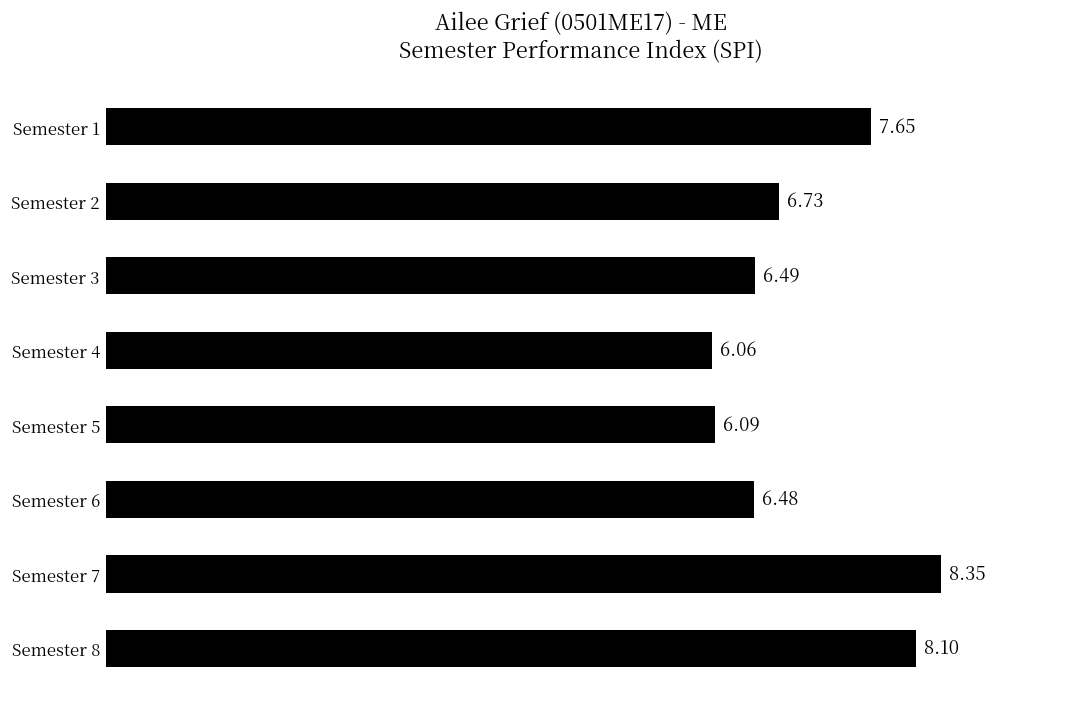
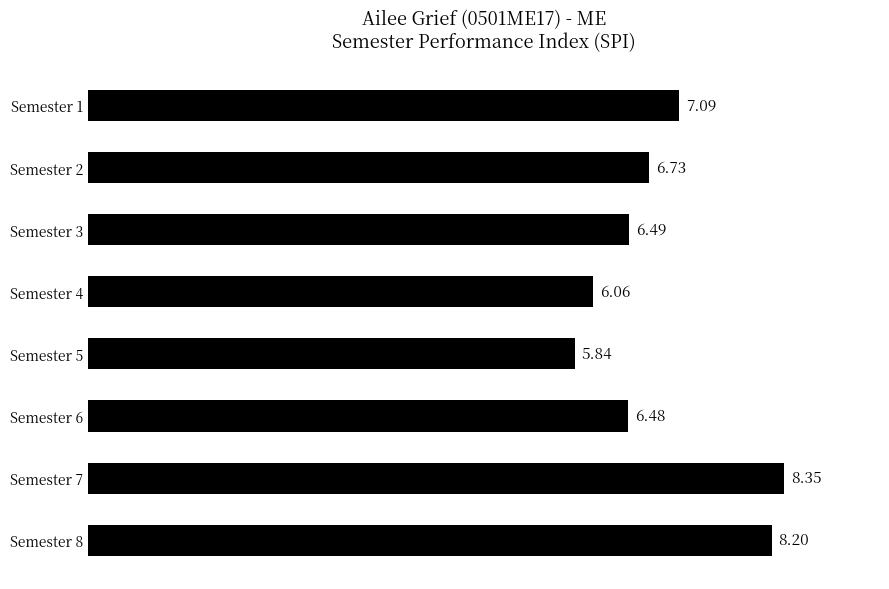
  {
-   "Semester 1": 7.65,
+   "Semester 1": 7.09,
    "Semester 2": 6.73,
    "Semester 3": 6.49,
    "Semester 4": 6.06,
-   "Semester 5": 6.09,
+   "Semester 5": 5.84,
    "Semester 6": 6.48,
    "Semester 7": 8.35,
-   "Semester 8": 8.10
+   "Semester 8": 8.20
  }
